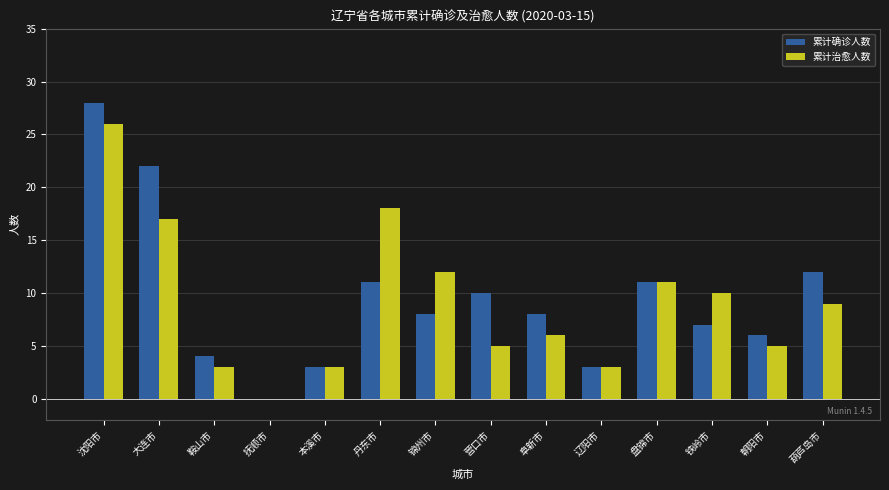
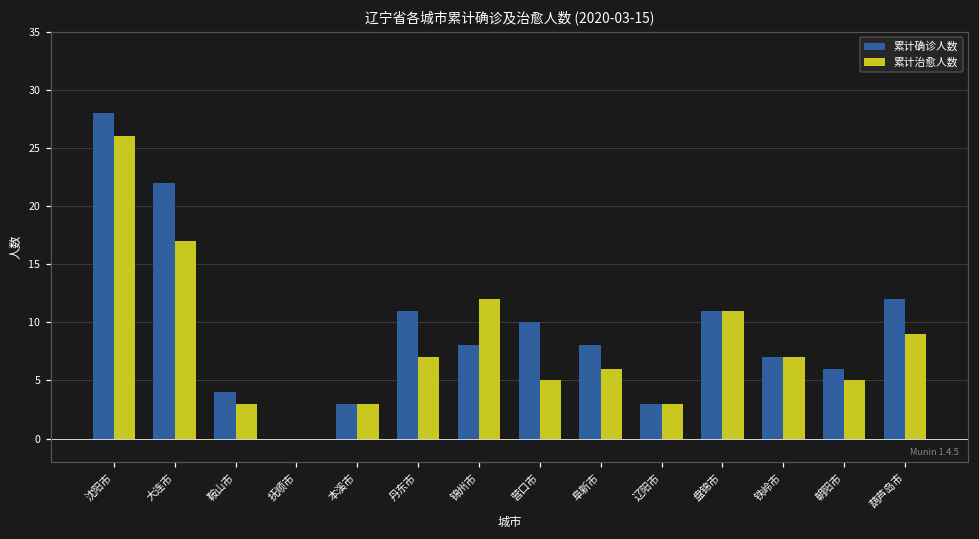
  {
    "累计确诊人数": {
      "沈阳市": 28,
      "大连市": 22,
      "鞍山市": 4,
      "抚顺市": 0,
      "本溪市": 3,
      "丹东市": 11,
      "锦州市": 8,
      "营口市": 10,
      "阜新市": 8,
      "辽阳市": 3,
      "盘锦市": 11,
      "铁岭市": 7,
      "朝阳市": 6,
      "葫芦岛市": 12
    },
    "累计治愈人数": {
      "沈阳市": 26,
      "大连市": 17,
      "鞍山市": 3,
      "抚顺市": 0,
      "本溪市": 3,
-     "丹东市": 18,
+     "丹东市": 7,
      "锦州市": 12,
      "营口市": 5,
      "阜新市": 6,
      "辽阳市": 3,
      "盘锦市": 11,
-     "铁岭市": 10,
+     "铁岭市": 7,
      "朝阳市": 5,
      "葫芦岛市": 9
    }
  }
